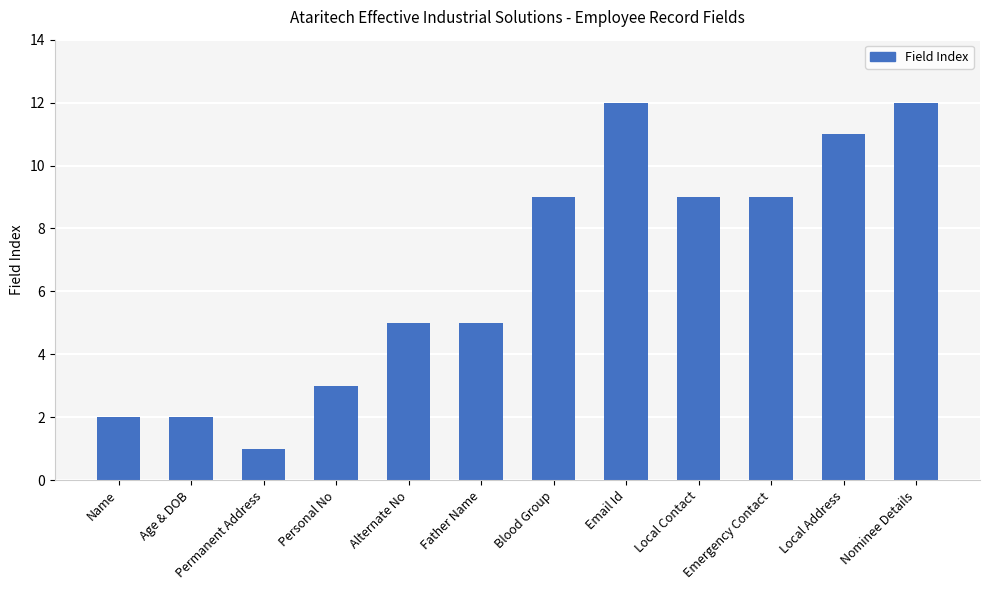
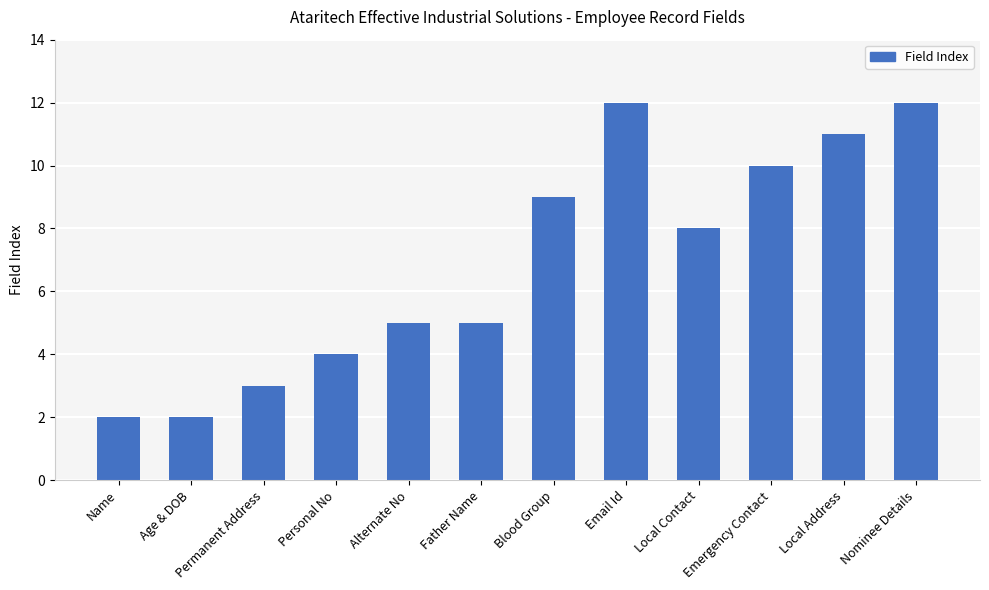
  {
    "Name": 2,
    "Age & DOB": 2,
-   "Permanent Address": 1,
-   "Personal No": 3,
+   "Permanent Address": 3,
+   "Personal No": 4,
    "Alternate No": 5,
    "Father Name": 5,
    "Blood Group": 9,
    "Email Id": 12,
-   "Local Contact": 9,
-   "Emergency Contact": 9,
+   "Local Contact": 8,
+   "Emergency Contact": 10,
    "Local Address": 11,
    "Nominee Details": 12
  }
